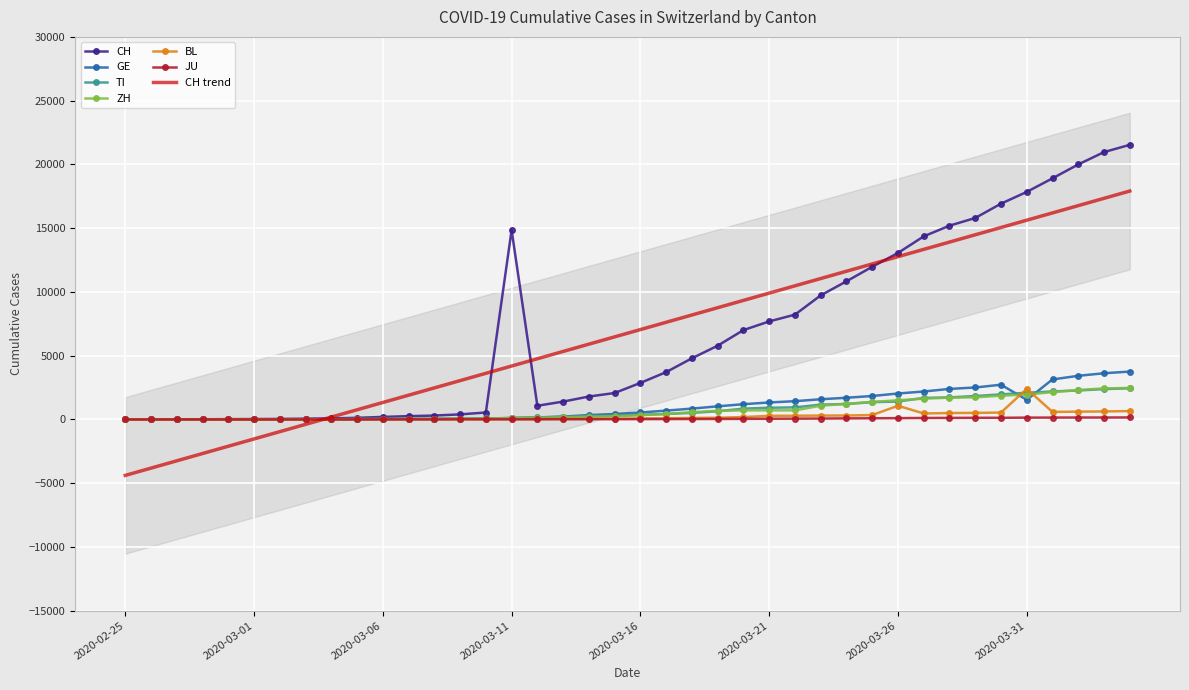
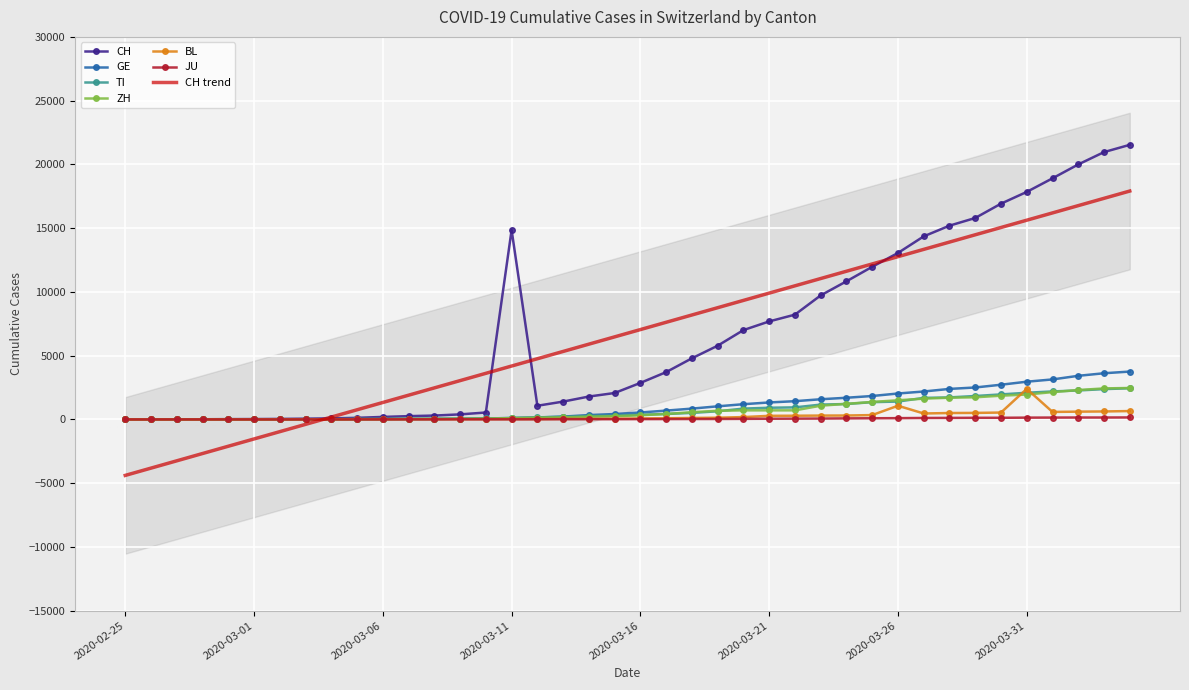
  {
    "CH": {
      "2020-03-11": 14900,
      "2020-03-16": 2900,
      "2020-03-21": 7700,
      "2020-03-26": 13100,
      "2020-03-31": 17800
    },
    "GE": {
      "2020-03-21": 1300,
      "2020-03-26": 2000,
-     "2020-03-31": 1500
+     "2020-03-31": 3000
    },
    "TI": {
      "2020-03-21": 900
    },
    "ZH": {
      "2020-03-21": 700
    },
    "BL": {
      "2020-03-21": 300,
      "2020-03-26": 1100,
      "2020-03-31": 2400
    }
  }
